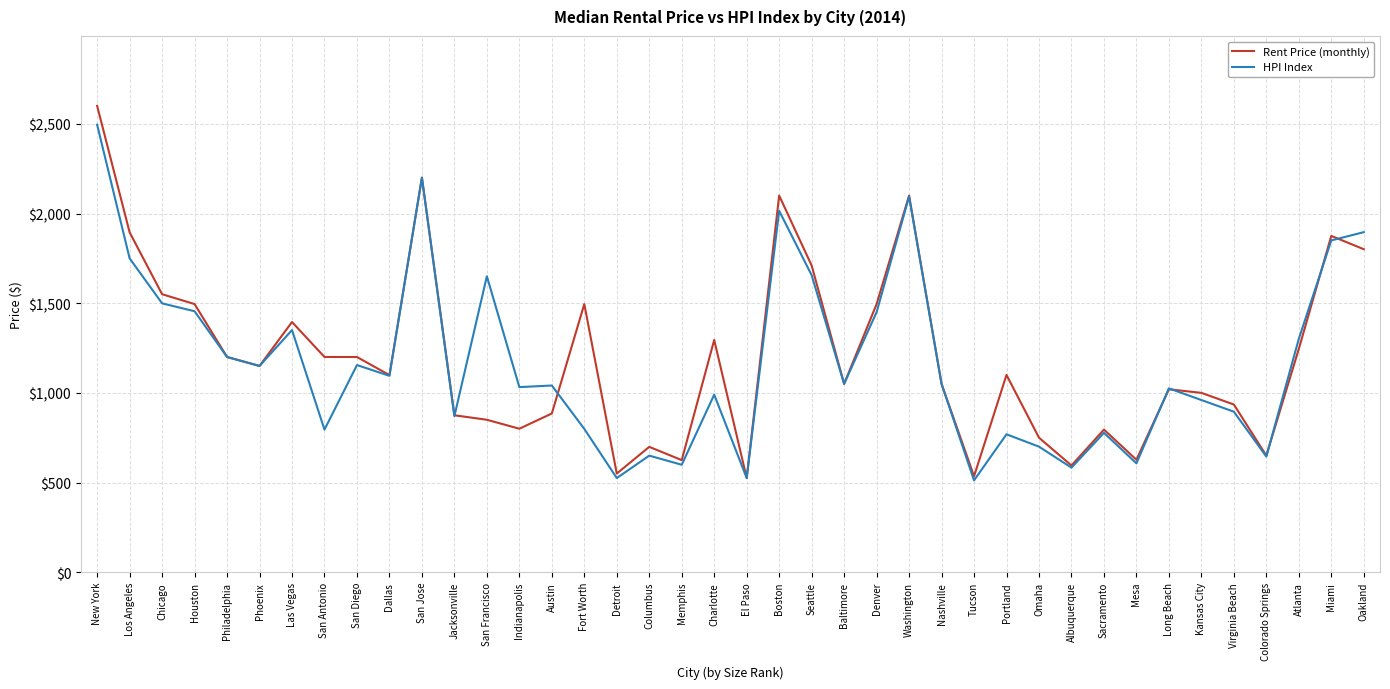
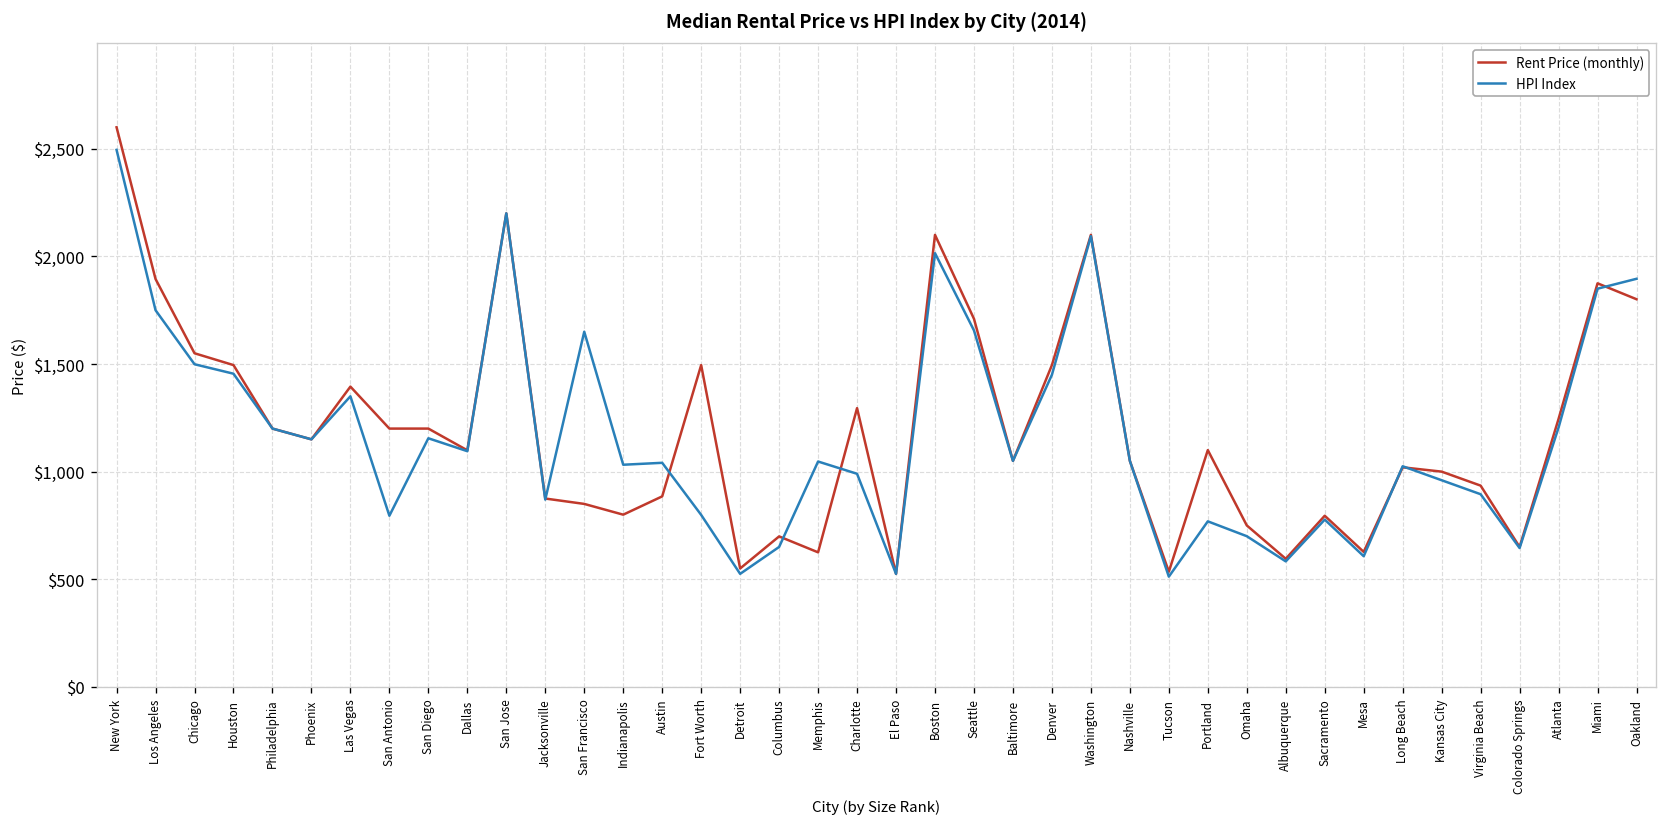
  {
    "Rent Price (monthly)": {
      "New York": "$2,600",
      "Los Angeles": "$1,900",
      "Chicago": "$1,550",
      "Houston": "$1,500",
      "Las Vegas": "$1,400",
      "San Antonio": "$1,200",
      "San Diego": "$1,200",
      "San Francisco": "$850",
      "Indianapolis": "$800",
      "Austin": "$890",
      "Fort Worth": "$1,500",
      "Detroit": "$550",
      "Columbus": "$700",
      "Memphis": "$630",
      "Charlotte": "$1,300",
      "Boston": "$2,100",
      "Seattle": "$1,710",
      "Denver": "$1,500",
      "Tucson": "$540",
      "Portland": "$1,100",
      "Omaha": "$750",
      "Sacramento": "$800",
      "Mesa": "$630",
      "Kansas City": "$1,000",
      "Virginia Beach": "$940",
      "Atlanta": "$1,250",
      "Miami": "$1,880",
      "Oakland": "$1,800"
    },
    "HPI Index": {
      "New York": "$2,500",
      "Los Angeles": "$1,750",
      "Chicago": "$1,500",
      "Houston": "$1,460",
      "Las Vegas": "$1,350",
      "San Antonio": "$800",
      "San Diego": "$1,160",
      "San Francisco": "$1,650",
      "Indianapolis": "$1,030",
      "Austin": "$1,040",
      "Fort Worth": "$800",
      "Detroit": "$530",
      "Columbus": "$650",
-     "Memphis": "$600",
+     "Memphis": "$1,050",
      "Charlotte": "$990",
      "Boston": "$2,020",
      "Seattle": "$1,660",
      "Denver": "$1,450",
      "Tucson": "$510",
      "Portland": "$770",
      "Omaha": "$700",
      "Sacramento": "$780",
      "Mesa": "$610",
      "Kansas City": "$960",
      "Virginia Beach": "$900",
-     "Atlanta": "$1,300",
+     "Atlanta": "$1,210",
      "Miami": "$1,850",
      "Oakland": "$1,900"
    }
  }
